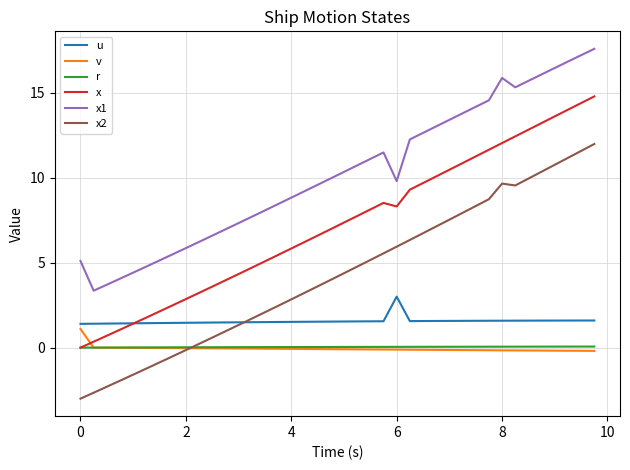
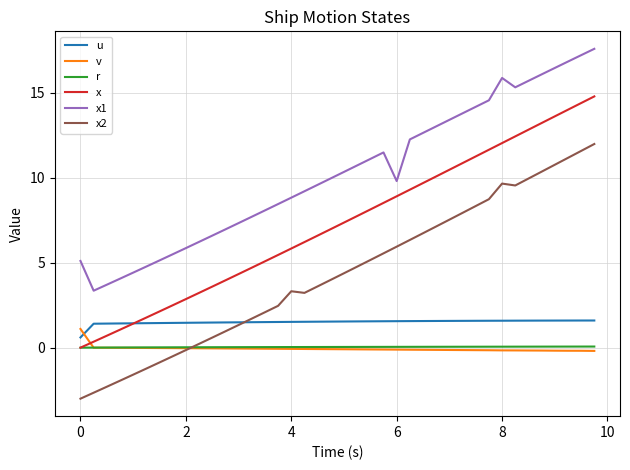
  {
    "u": {
-     "0": 1.4,
+     "0": 0.6,
      "2": 1.5,
      "4": 1.5,
-     "6": 3.0,
+     "6": 1.6,
      "8": 1.6
    },
    "v": {
      "0": 1.1,
      "6": -0.1,
      "8": -0.2
    },
    "r": {
      "6": 0.0,
      "8": 0.1
    },
    "x": {
      "2": 2.9,
      "4": 5.8,
-     "6": 8.3,
+     "6": 8.9,
      "8": 12.0
    },
    "x1": {
      "0": 5.1,
      "2": 5.9,
      "4": 8.8,
      "6": 9.8,
      "8": 15.9
    },
    "x2": {
      "0": -3.0,
-     "4": 2.8,
+     "4": 3.3,
      "6": 5.9,
      "8": 9.6
    }
  }
